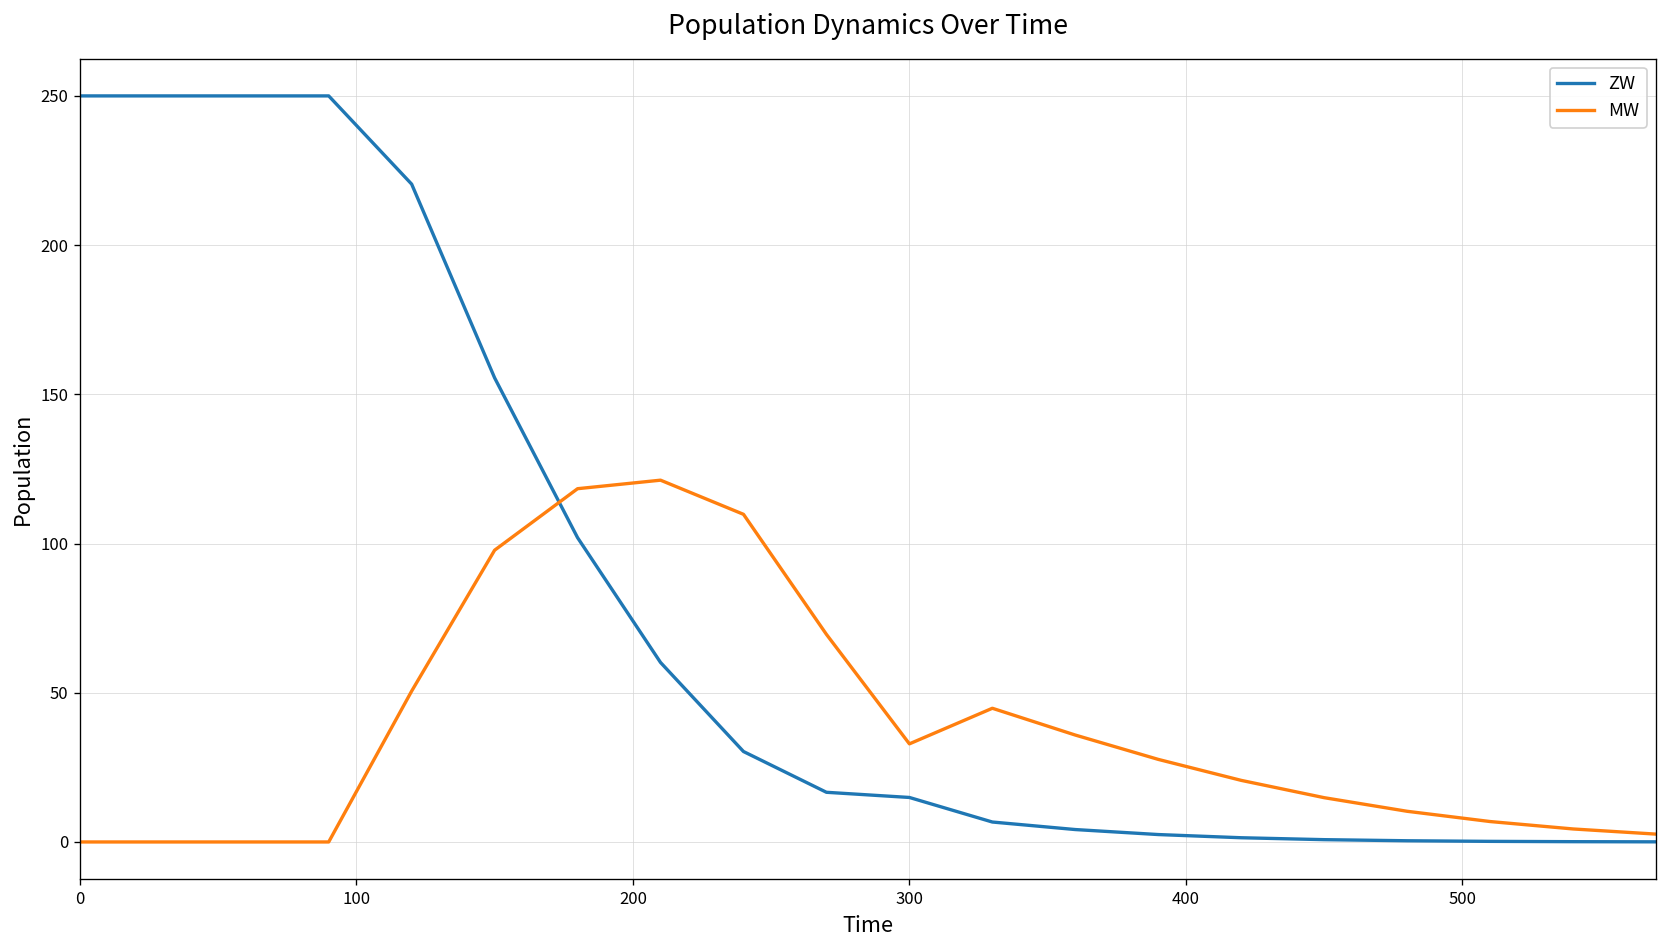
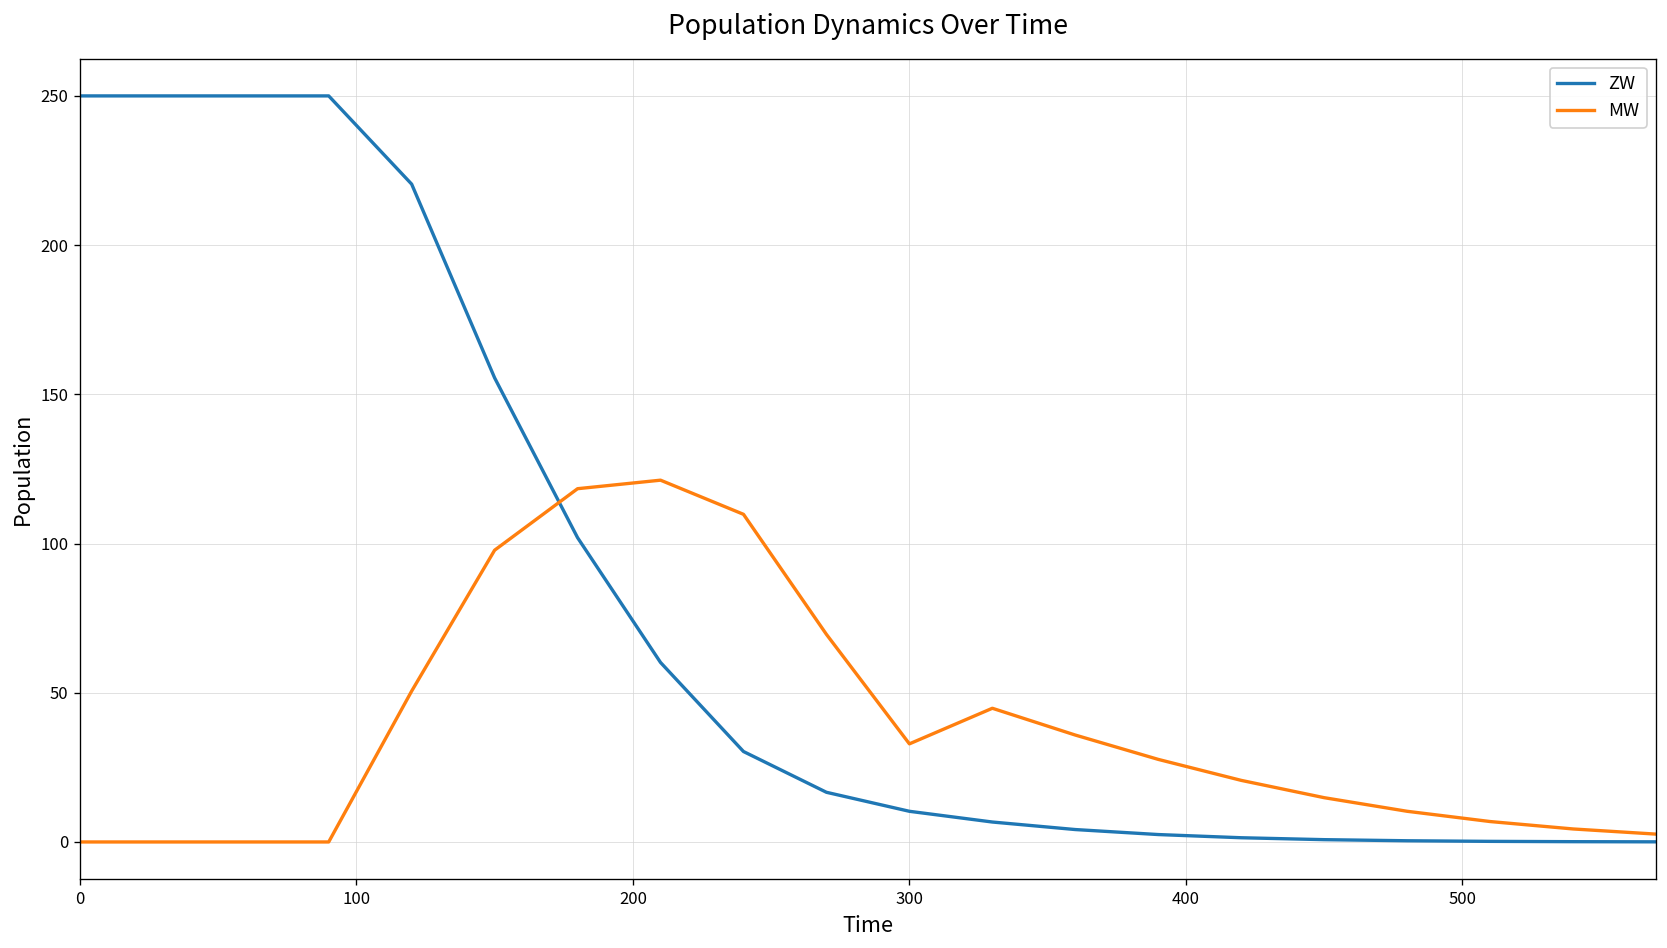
  {
    "ZW": {
      "0": 250,
-     "300": 15
+     "300": 10
    },
    "MW": {
      "0": 0,
      "300": 33
    }
  }
